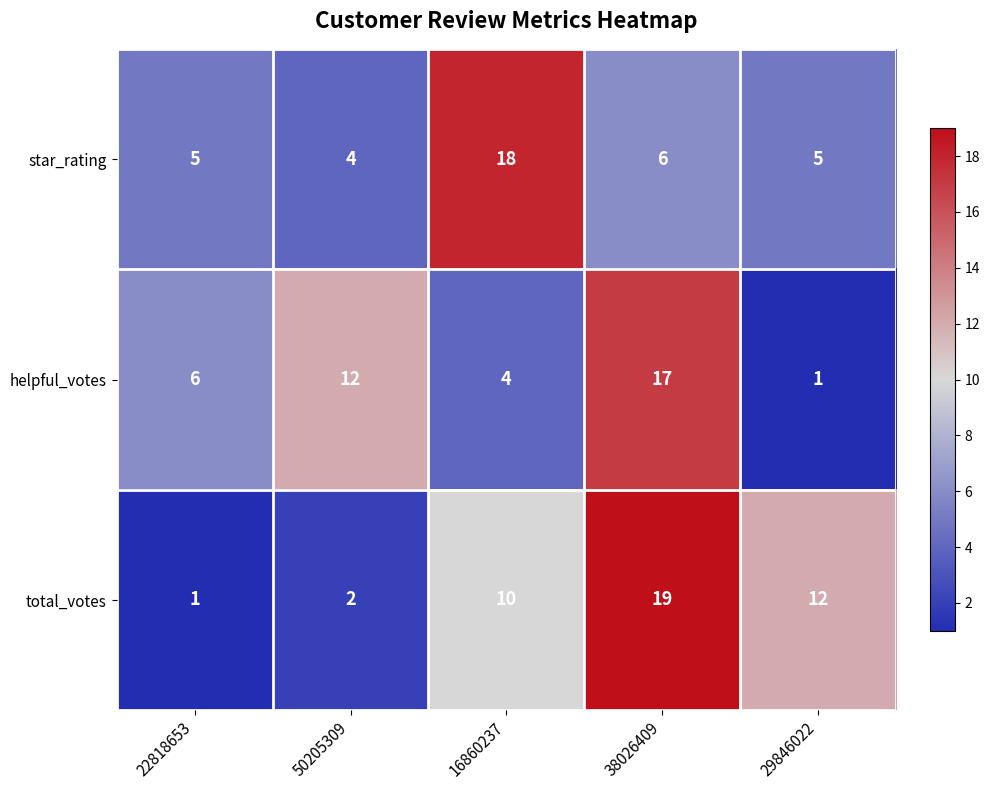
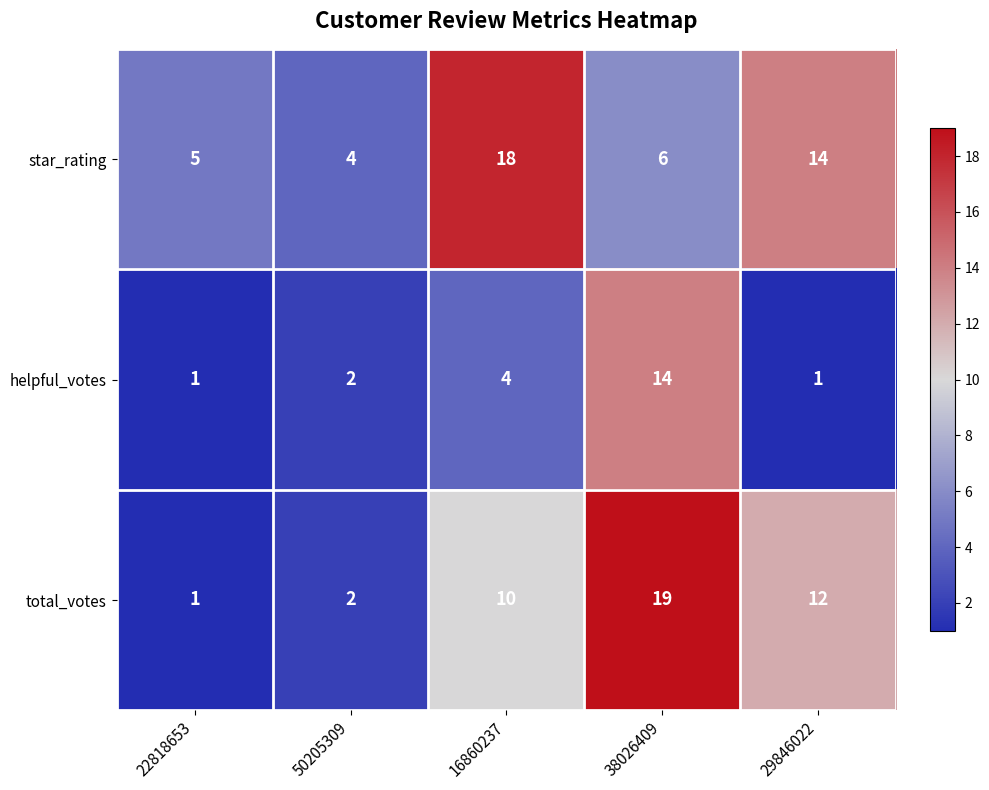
  {
    "star_rating": {
      "22818653": 5,
      "50205309": 4,
      "16860237": 18,
      "38026409": 6,
-     "29846022": 5
+     "29846022": 14
    },
    "helpful_votes": {
-     "22818653": 6,
-     "50205309": 12,
+     "22818653": 1,
+     "50205309": 2,
      "16860237": 4,
-     "38026409": 17,
+     "38026409": 14,
      "29846022": 1
    },
    "total_votes": {
      "22818653": 1,
      "50205309": 2,
      "38026409": 19,
      "29846022": 12
    }
  }
